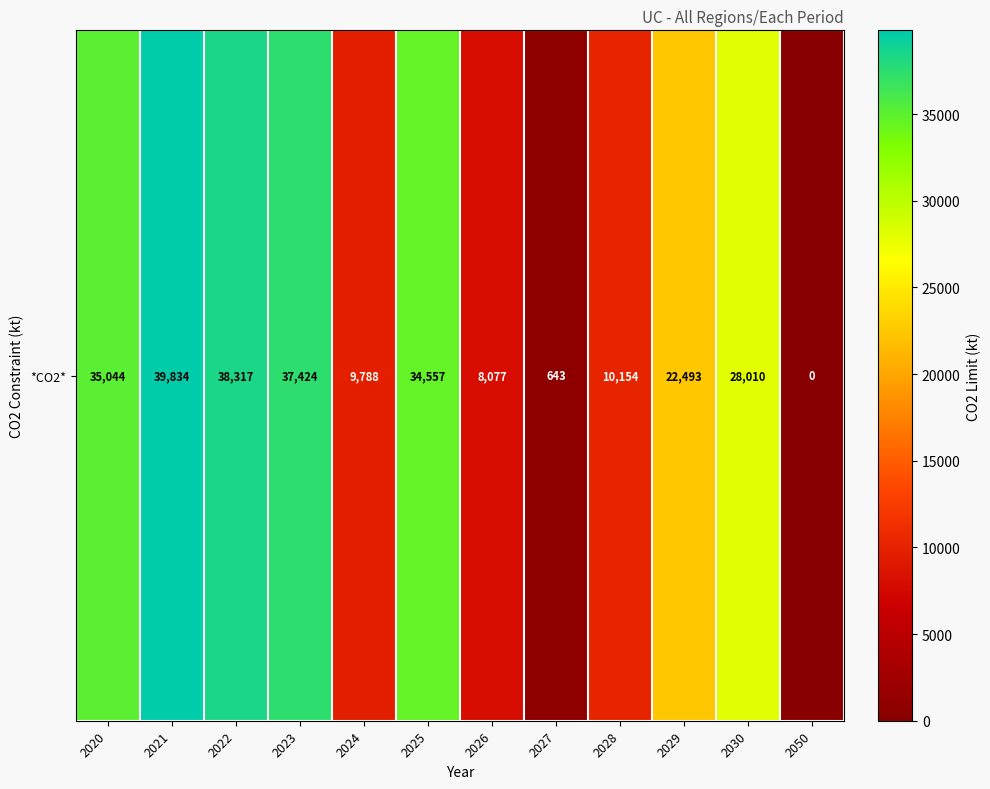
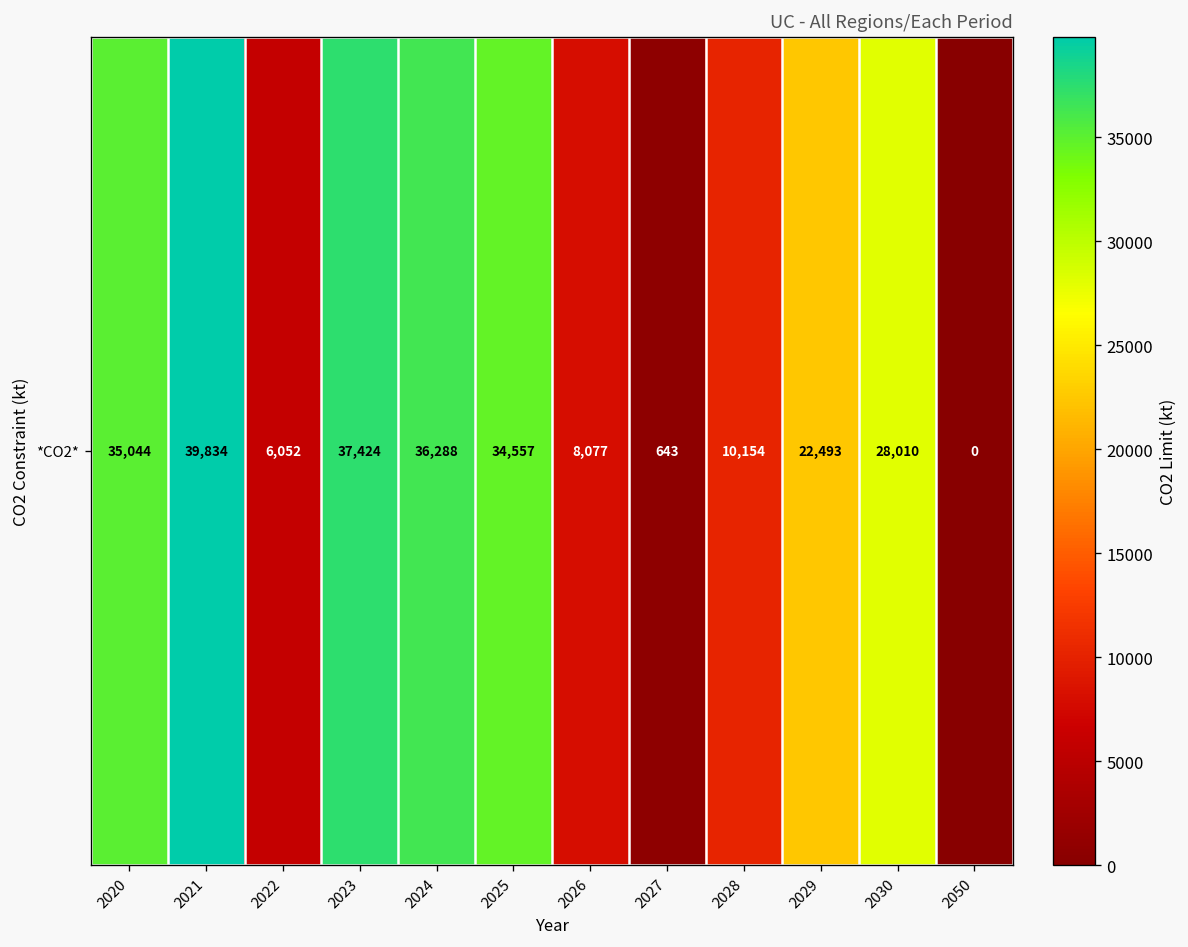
  {
    "*CO2*": {
      "2020": "35,044",
      "2021": "39,834",
-     "2022": "38,317",
+     "2022": "6,052",
      "2023": "37,424",
-     "2024": "9,788",
+     "2024": "36,288",
      "2025": "34,557",
      "2026": "8,077",
      "2027": "643",
      "2028": "10,154",
      "2029": "22,493",
      "2030": "28,010",
      "2050": "0"
    }
  }
